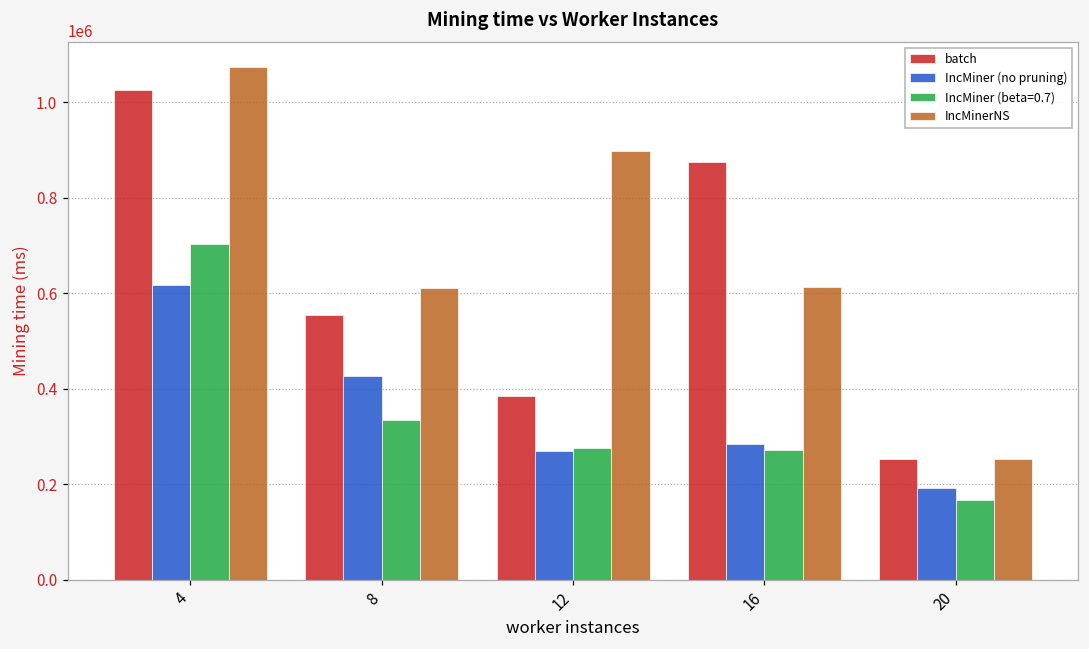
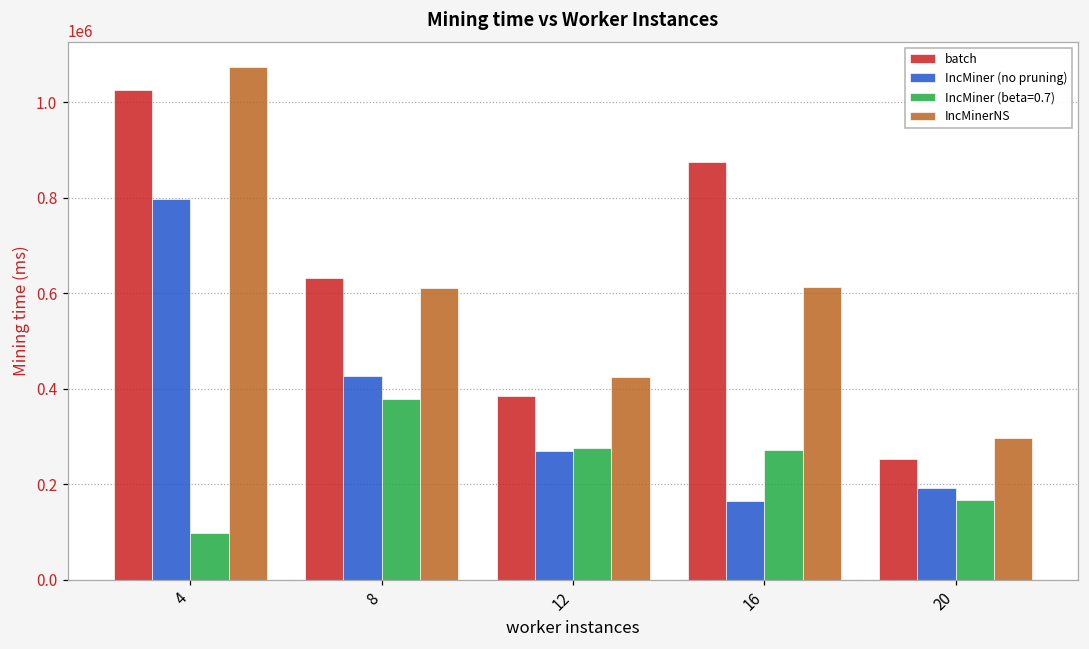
  {
    "batch": {
      "4": 1030000,
-     "8": 550000,
+     "8": 630000,
      "12": 390000,
      "16": 880000,
      "20": 250000
    },
    "IncMiner (no pruning)": {
-     "4": 620000,
+     "4": 800000,
      "8": 430000,
      "12": 270000,
-     "16": 280000,
+     "16": 160000,
      "20": 190000
    },
    "IncMiner (beta=0.7)": {
-     "4": 700000,
-     "8": 330000,
+     "4": 100000,
+     "8": 380000,
      "12": 280000,
      "16": 270000,
      "20": 170000
    },
    "IncMinerNS": {
      "4": 1070000,
      "8": 610000,
-     "12": 900000,
+     "12": 430000,
      "16": 610000,
-     "20": 250000
+     "20": 300000
    }
  }
